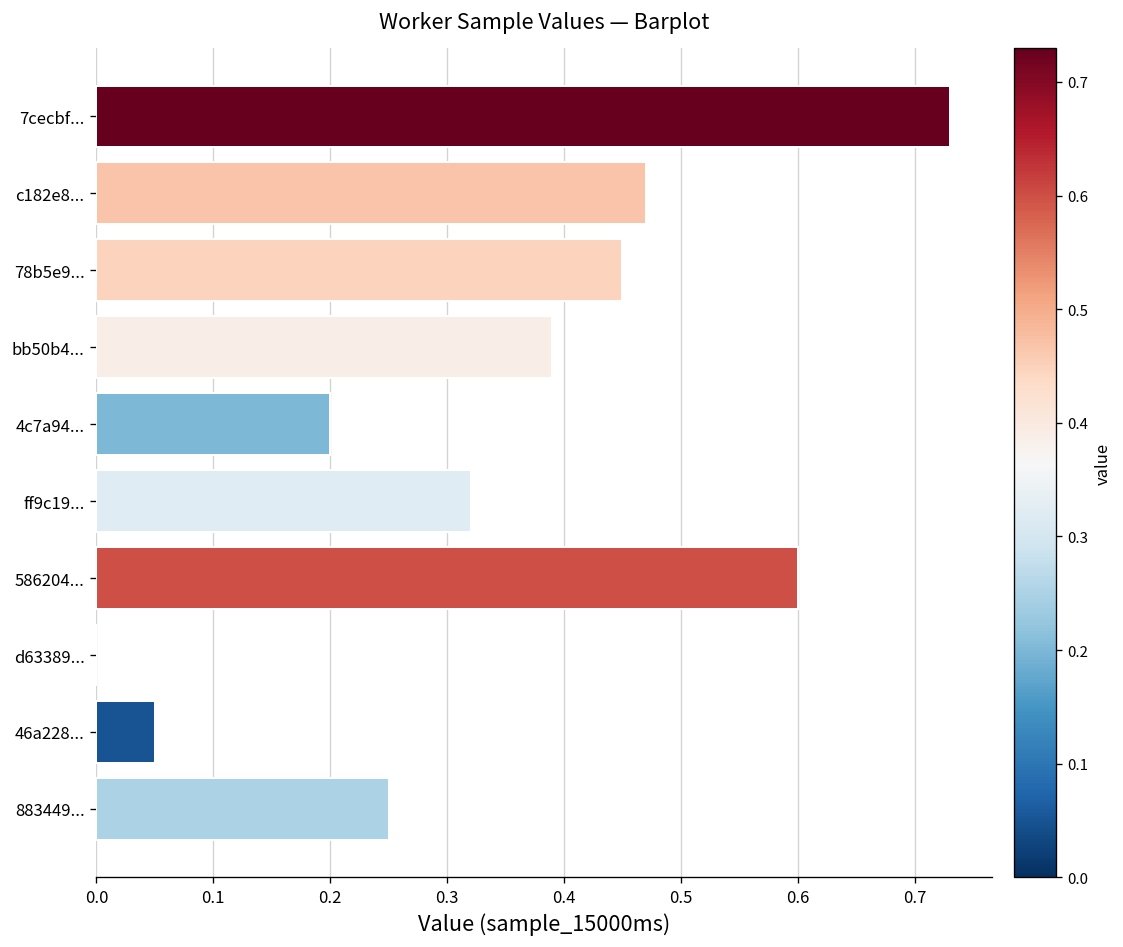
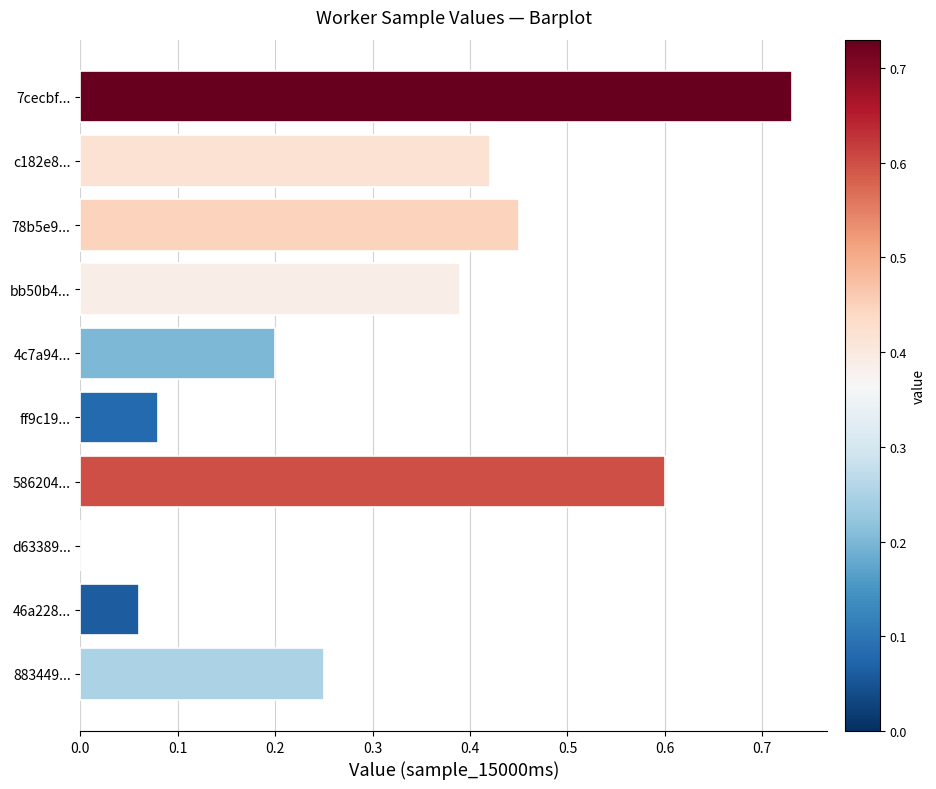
  {
    "7cecbf...": 0.73,
-   "c182e8...": 0.47,
+   "c182e8...": 0.42,
    "78b5e9...": 0.45,
    "bb50b4...": 0.39,
    "4c7a94...": 0.20,
-   "ff9c19...": 0.32,
+   "ff9c19...": 0.08,
    "586204...": 0.60,
    "d63389...": 0.00,
-   "46a228...": 0.05,
+   "46a228...": 0.06,
    "883449...": 0.25
  }
